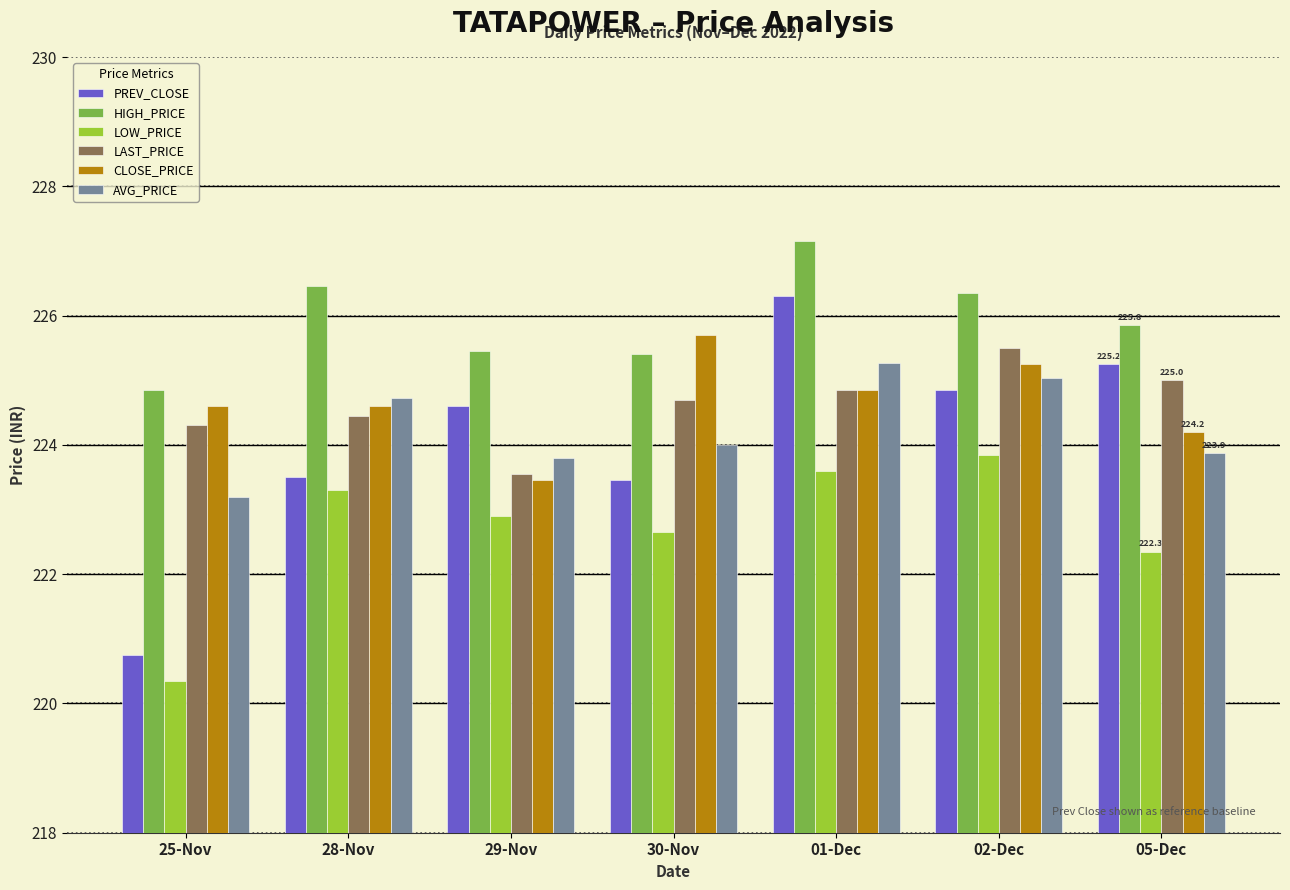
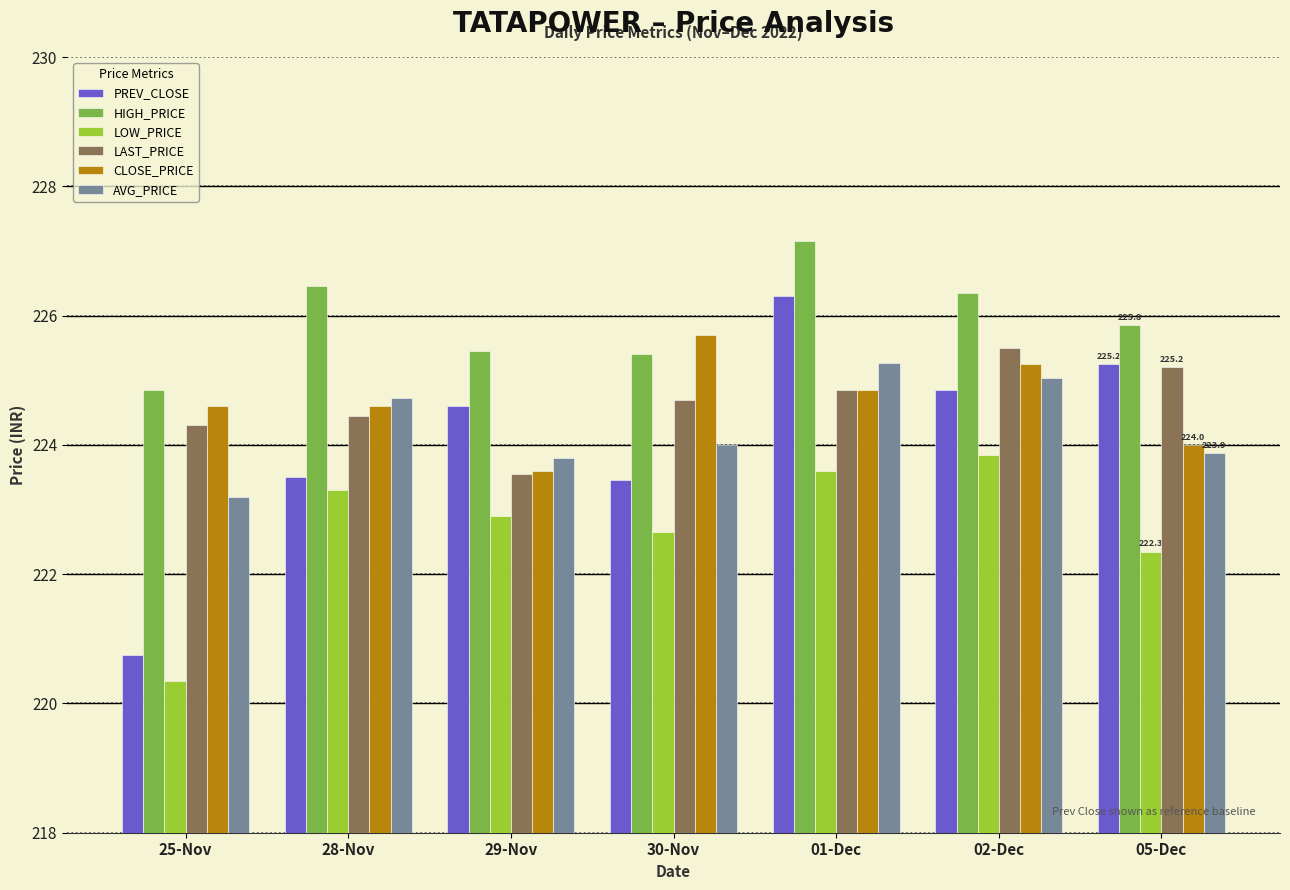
  {
    "PREV_CLOSE": {
      "05-Dec": 225.2
    },
    "LAST_PRICE": {
-     "05-Dec": 225.0
+     "05-Dec": 225.2
    },
    "CLOSE_PRICE": {
-     "29-Nov": 223.5,
-     "05-Dec": 224.2
+     "29-Nov": 223.6,
+     "05-Dec": 224.0
    },
    "AVG_PRICE": {
      "05-Dec": 223.9
    }
  }
